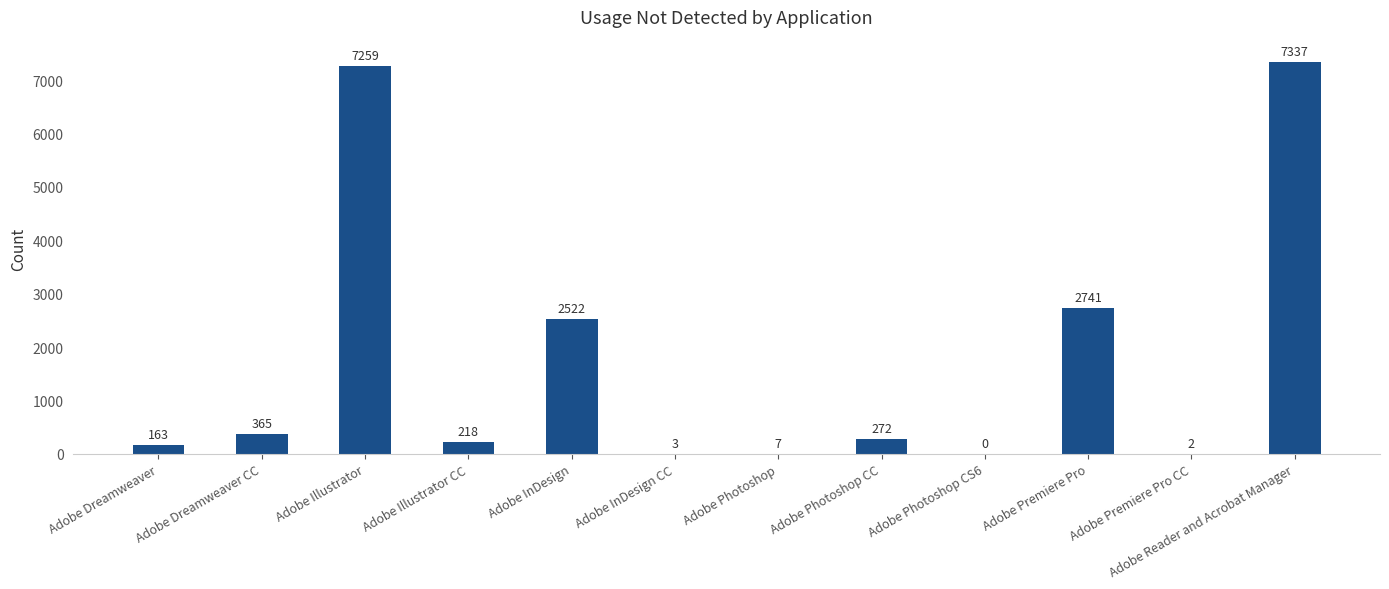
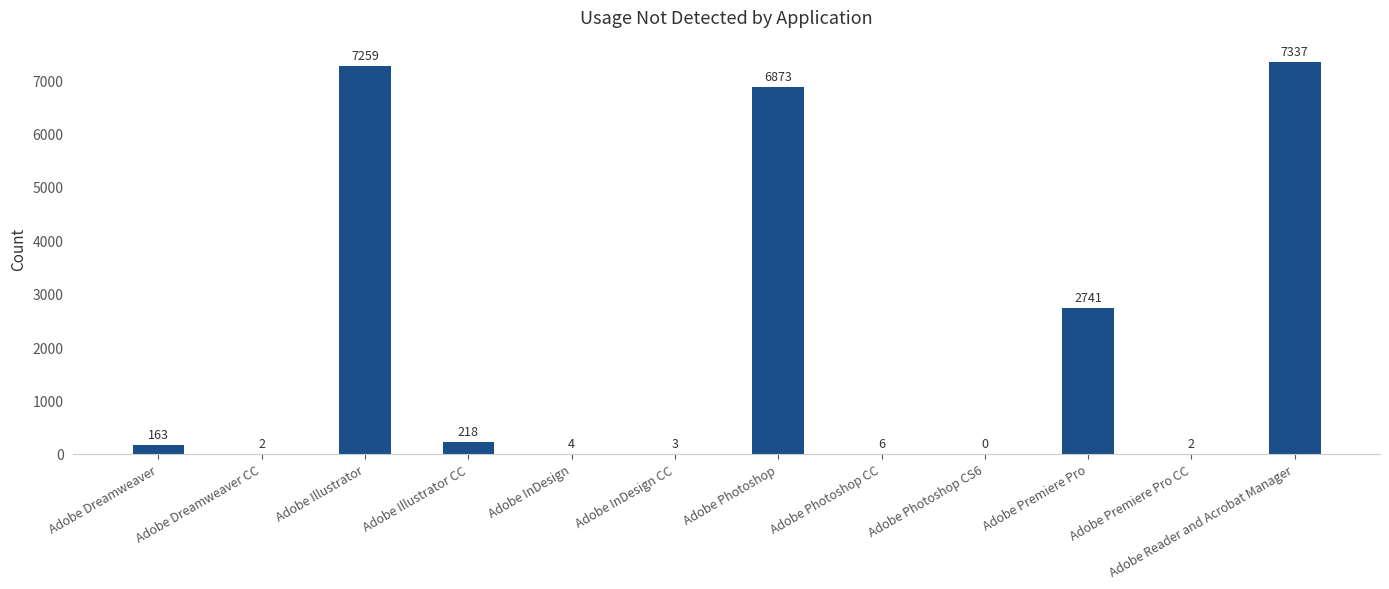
  {
    "Adobe Dreamweaver": 163,
-   "Adobe Dreamweaver CC": 365,
+   "Adobe Dreamweaver CC": 2,
    "Adobe Illustrator": 7259,
    "Adobe Illustrator CC": 218,
-   "Adobe InDesign": 2522,
+   "Adobe InDesign": 4,
    "Adobe InDesign CC": 3,
-   "Adobe Photoshop": 7,
-   "Adobe Photoshop CC": 272,
+   "Adobe Photoshop": 6873,
+   "Adobe Photoshop CC": 6,
    "Adobe Photoshop CS6": 0,
    "Adobe Premiere Pro": 2741,
    "Adobe Premiere Pro CC": 2,
    "Adobe Reader and Acrobat Manager": 7337
  }
